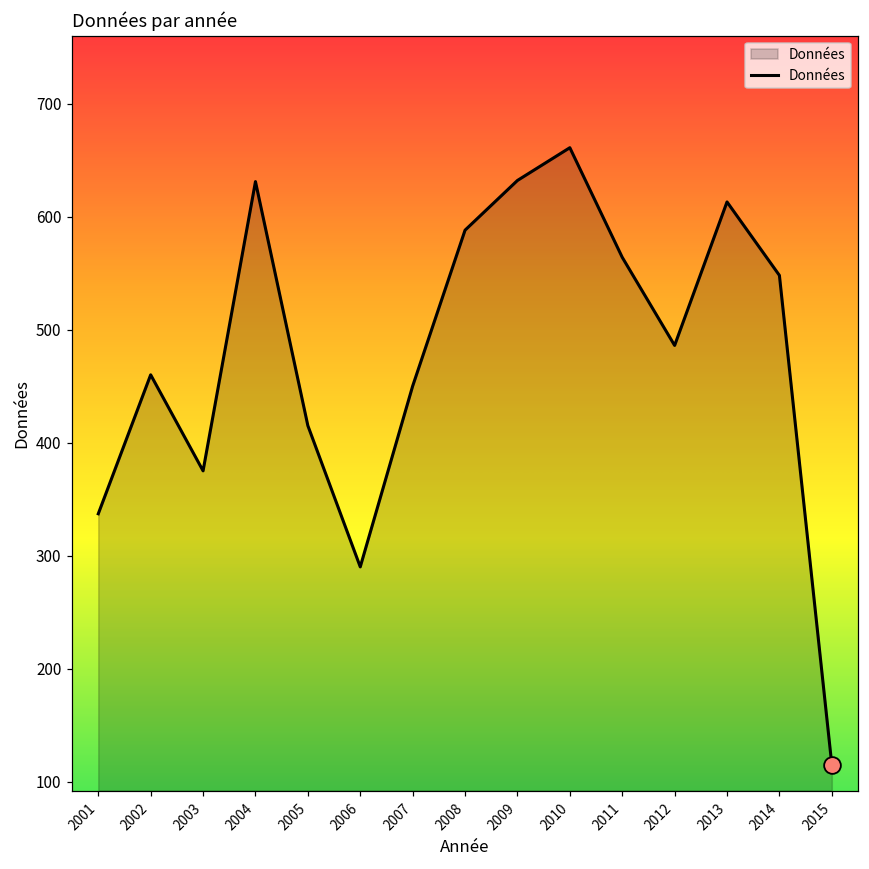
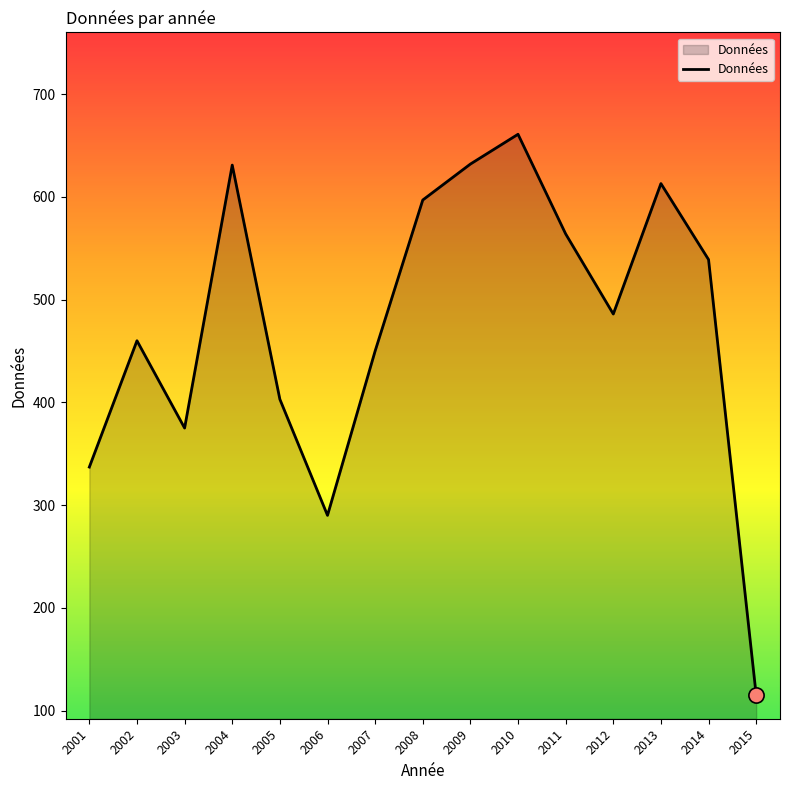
  {
    "Données": {
      "2001": 337,
      "2002": 460,
      "2003": 375,
      "2004": 631,
-     "2005": 415,
+     "2005": 403,
      "2006": 290,
      "2007": 450,
-     "2008": 588,
+     "2008": 597,
      "2009": 632,
      "2010": 661,
      "2011": 564,
      "2012": 486,
      "2013": 613,
-     "2014": 548
+     "2014": 539
    }
  }
